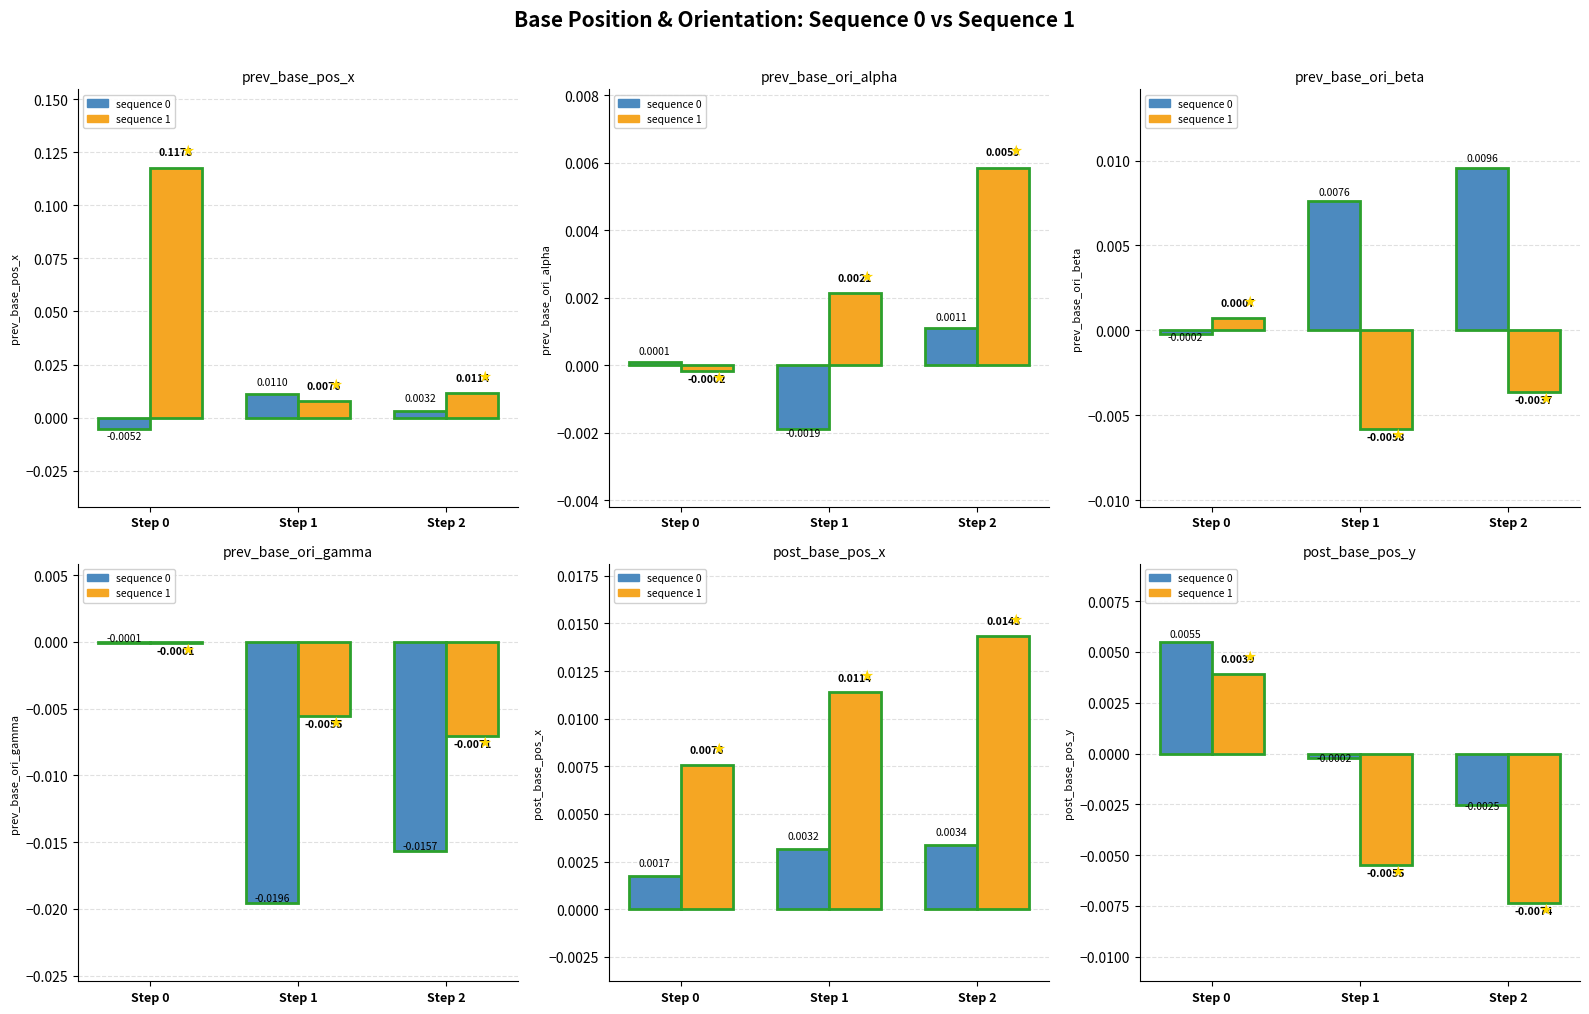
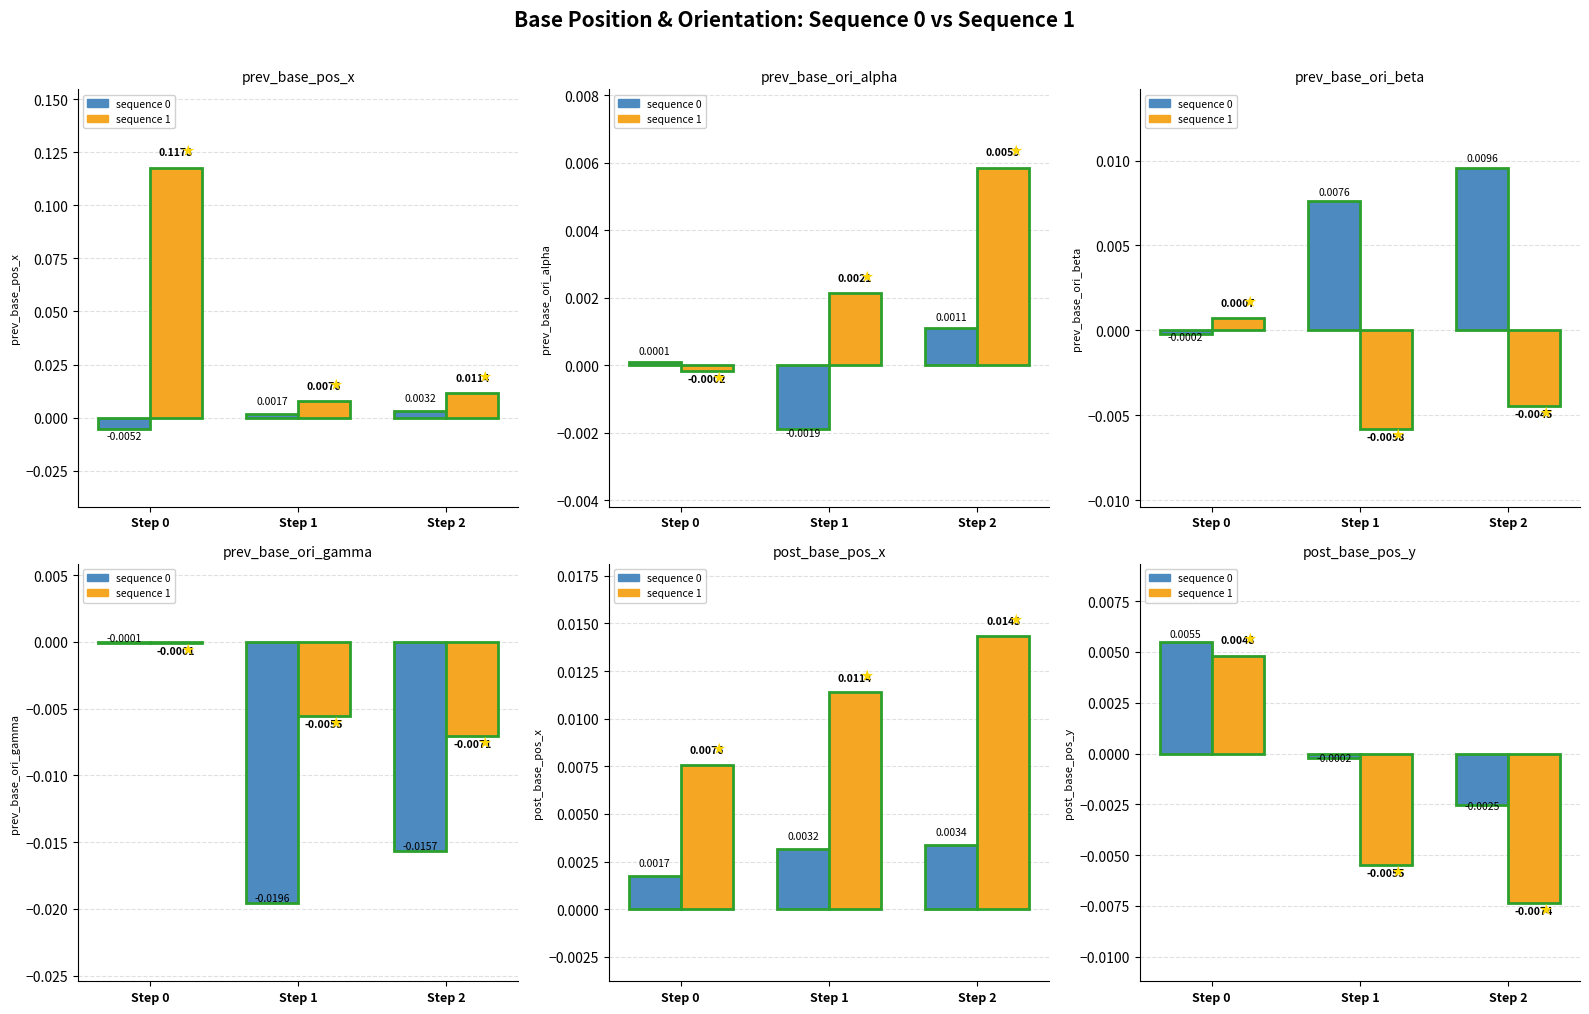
  {
    "prev_base_pos_x": {
      "sequence 0": {
        "Step 0": -0.0052,
-       "Step 1": 0.0110,
+       "Step 1": 0.0017,
        "Step 2": 0.0032
      }
    },
    "prev_base_ori_alpha": {
      "sequence 0": {
        "Step 0": 0.0001,
        "Step 1": -0.0019,
        "Step 2": 0.0011
      }
    },
    "prev_base_ori_beta": {
      "sequence 0": {
        "Step 0": -0.0002,
        "Step 1": 0.0076,
        "Step 2": 0.0096
      },
      "sequence 1": {
-       "Step 2": -0.0037
+       "Step 2": -0.0045
      }
    },
    "prev_base_ori_gamma": {
      "sequence 0": {
        "Step 0": -0.0001,
        "Step 1": -0.0196,
        "Step 2": -0.0157
      }
    },
    "post_base_pos_x": {
      "sequence 0": {
        "Step 0": 0.0017,
        "Step 1": 0.0032,
        "Step 2": 0.0034
      }
    },
    "post_base_pos_y": {
      "sequence 0": {
        "Step 0": 0.0055,
        "Step 1": -0.0002,
        "Step 2": -0.0025
      },
      "sequence 1": {
-       "Step 0": 0.0039
+       "Step 0": 0.0048
      }
    }
  }
